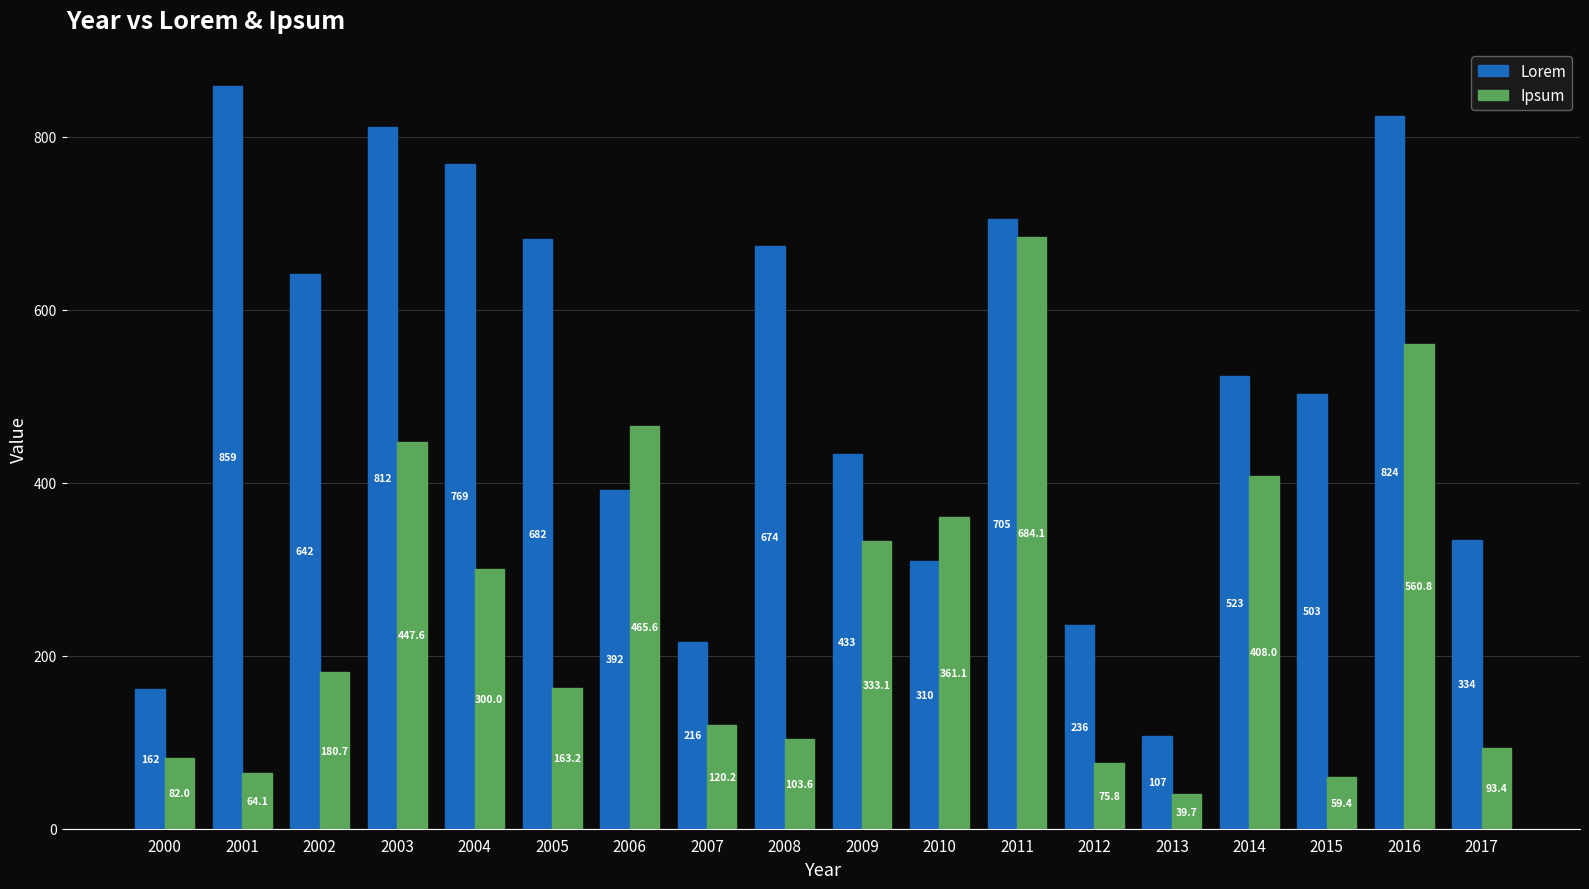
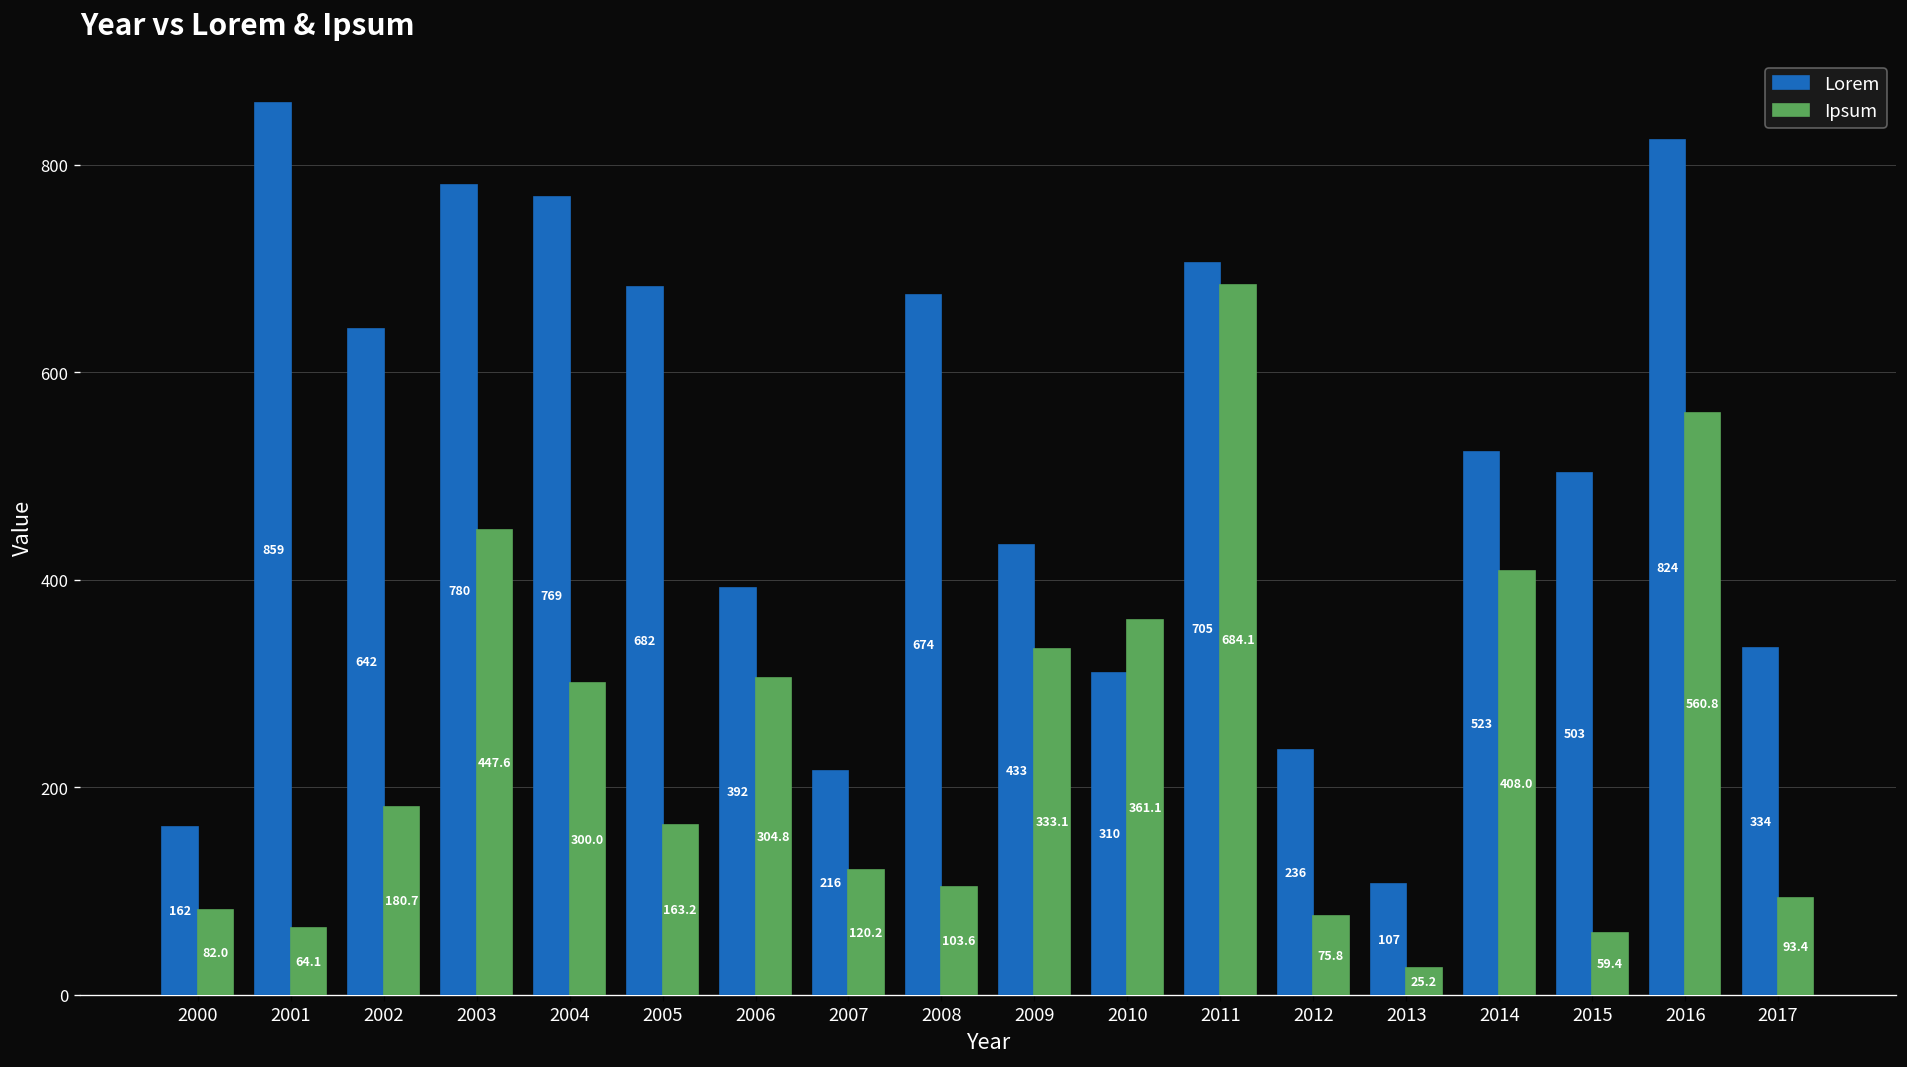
  {
    "Lorem": {
      "2000": 162,
      "2001": 859,
      "2002": 642,
-     "2003": 812,
+     "2003": 780,
      "2004": 769,
      "2005": 682,
      "2006": 392,
      "2007": 216,
      "2008": 674,
      "2009": 433,
      "2010": 310,
      "2011": 705,
      "2012": 236,
      "2013": 107,
      "2014": 523,
      "2015": 503,
      "2016": 824,
      "2017": 334
    },
    "Ipsum": {
      "2000": 82.0,
      "2001": 64.1,
      "2002": 180.7,
      "2003": 447.6,
      "2004": 300.0,
      "2005": 163.2,
-     "2006": 465.6,
+     "2006": 304.8,
      "2007": 120.2,
      "2008": 103.6,
      "2009": 333.1,
      "2010": 361.1,
      "2011": 684.1,
      "2012": 75.8,
-     "2013": 39.7,
+     "2013": 25.2,
      "2014": 408.0,
      "2015": 59.4,
      "2016": 560.8,
      "2017": 93.4
    }
  }
